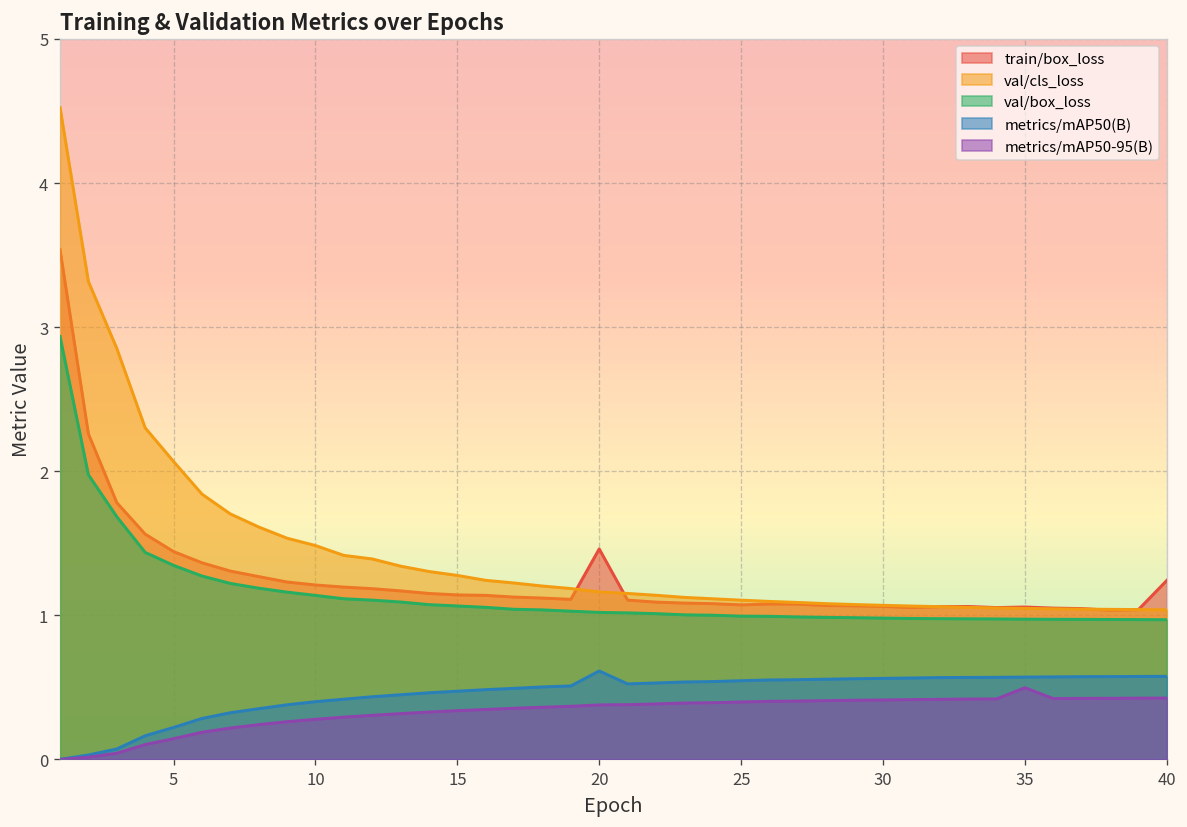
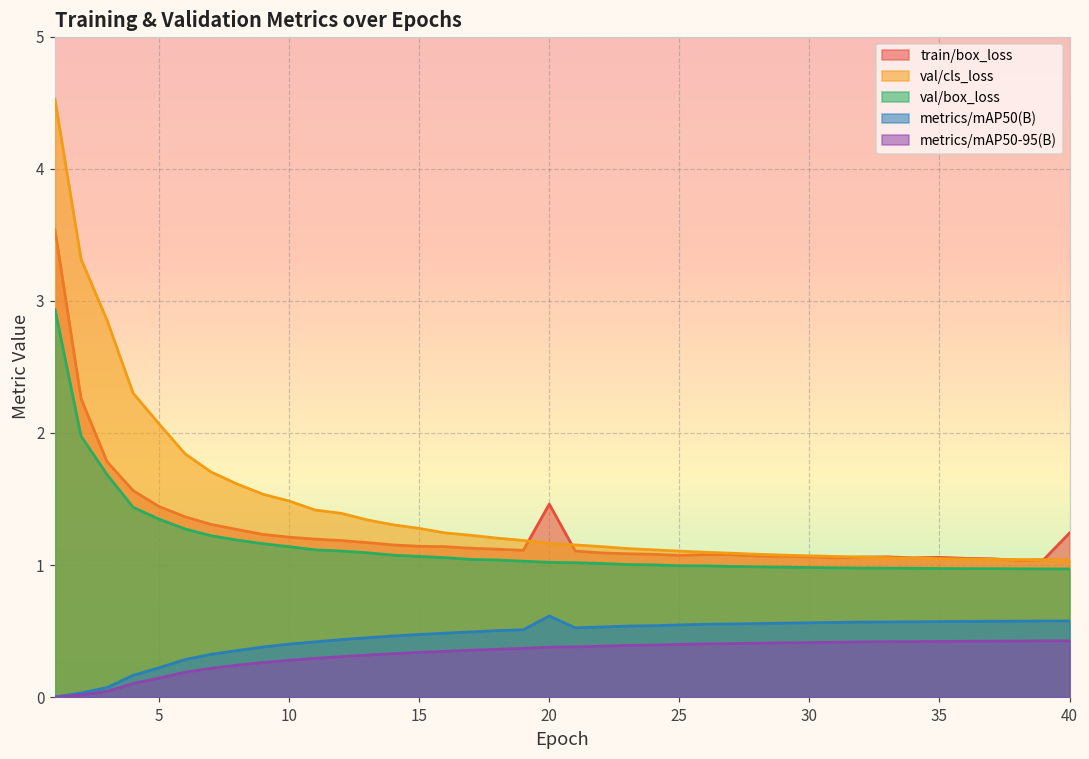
  {
    "train/box_loss": {
      "5": 1.44,
      "10": 1.21,
      "15": 1.14,
      "20": 1.46,
      "25": 1.07,
      "40": 1.24
    },
    "val/cls_loss": {
      "5": 2.07,
      "10": 1.48,
      "15": 1.28,
      "20": 1.16,
      "25": 1.11,
      "40": 1.04
    },
    "val/box_loss": {
      "5": 1.35,
      "10": 1.14,
      "15": 1.07,
      "20": 1.02,
      "25": 0.99,
      "30": 0.98,
      "35": 0.97,
      "40": 0.97
    },
    "metrics/mAP50(B)": {
      "5": 0.22,
      "10": 0.40,
      "15": 0.47,
      "20": 0.61,
      "25": 0.55,
      "30": 0.56,
      "35": 0.57,
      "40": 0.58
    },
    "metrics/mAP50-95(B)": {
      "5": 0.14,
      "10": 0.28,
      "15": 0.34,
      "20": 0.38,
      "25": 0.40,
      "30": 0.41,
-     "35": 0.50,
+     "35": 0.42,
      "40": 0.43
    }
  }
